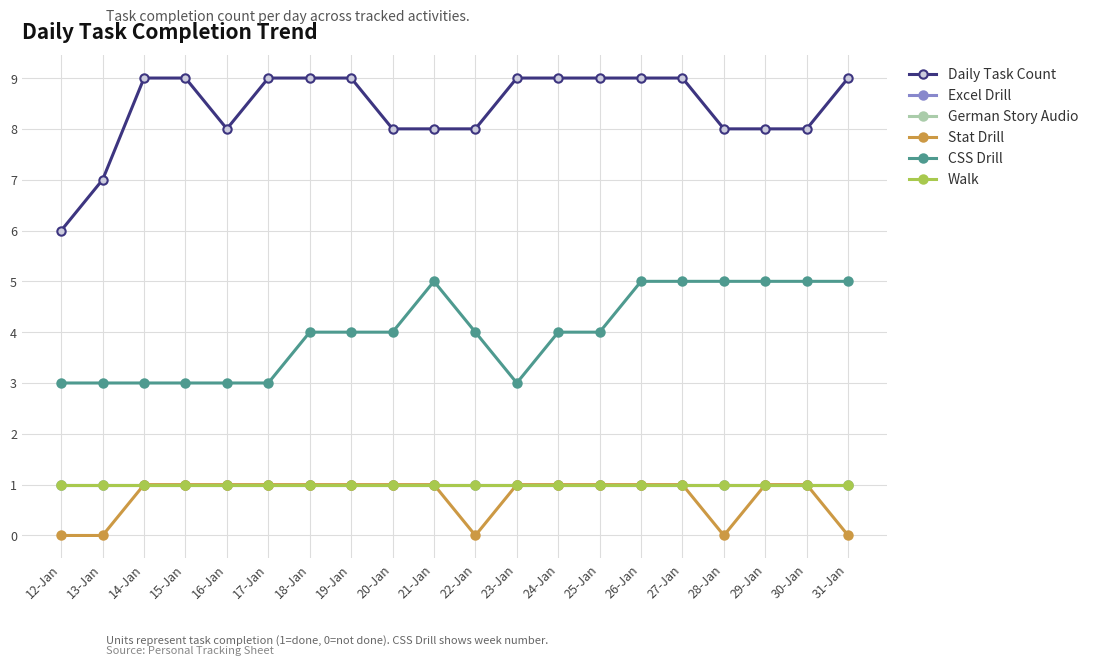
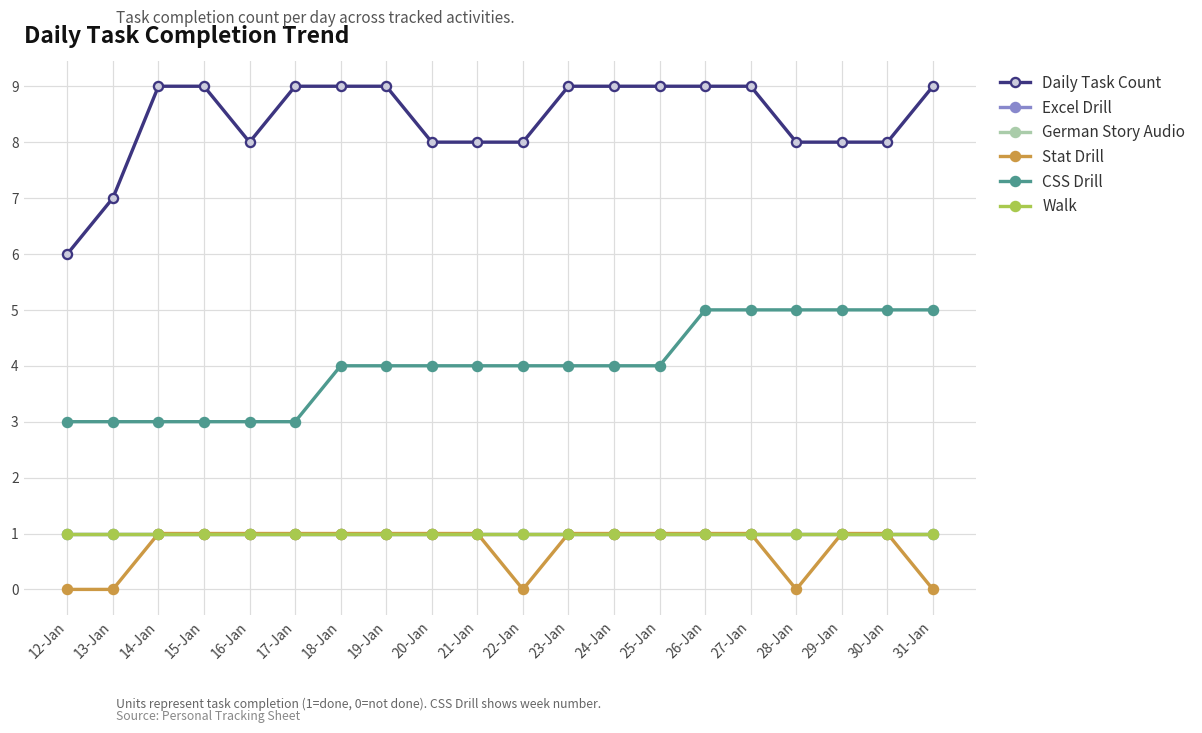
  {
    "Daily Task Count": {
      "12-Jan": 6,
      "13-Jan": 7,
      "14-Jan": 9,
      "15-Jan": 9,
      "16-Jan": 8,
      "17-Jan": 9,
      "18-Jan": 9,
      "19-Jan": 9,
      "20-Jan": 8,
      "21-Jan": 8,
      "22-Jan": 8,
      "23-Jan": 9,
      "24-Jan": 9,
      "25-Jan": 9,
      "26-Jan": 9,
      "27-Jan": 9,
      "28-Jan": 8,
      "29-Jan": 8,
      "30-Jan": 8,
      "31-Jan": 9
    },
    "Walk": {
      "12-Jan": 1,
      "13-Jan": 1,
      "22-Jan": 1,
      "28-Jan": 1,
      "31-Jan": 1
    },
    "Stat Drill": {
      "12-Jan": 0,
      "13-Jan": 0,
      "22-Jan": 0,
      "28-Jan": 0,
      "31-Jan": 0
    },
    "CSS Drill": {
      "12-Jan": 3,
      "13-Jan": 3,
      "14-Jan": 3,
      "15-Jan": 3,
      "16-Jan": 3,
      "17-Jan": 3,
      "18-Jan": 4,
      "19-Jan": 4,
      "20-Jan": 4,
-     "21-Jan": 5,
+     "21-Jan": 4,
      "22-Jan": 4,
-     "23-Jan": 3,
+     "23-Jan": 4,
      "24-Jan": 4,
      "25-Jan": 4,
      "26-Jan": 5,
      "27-Jan": 5,
      "28-Jan": 5,
      "29-Jan": 5,
      "30-Jan": 5,
      "31-Jan": 5
    }
  }
